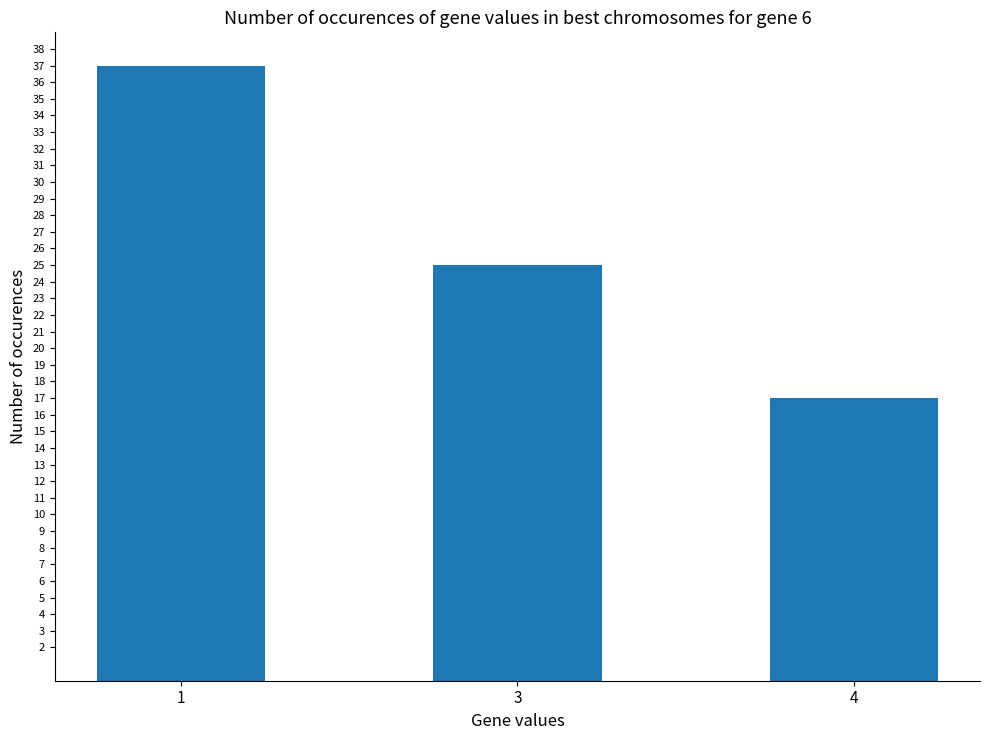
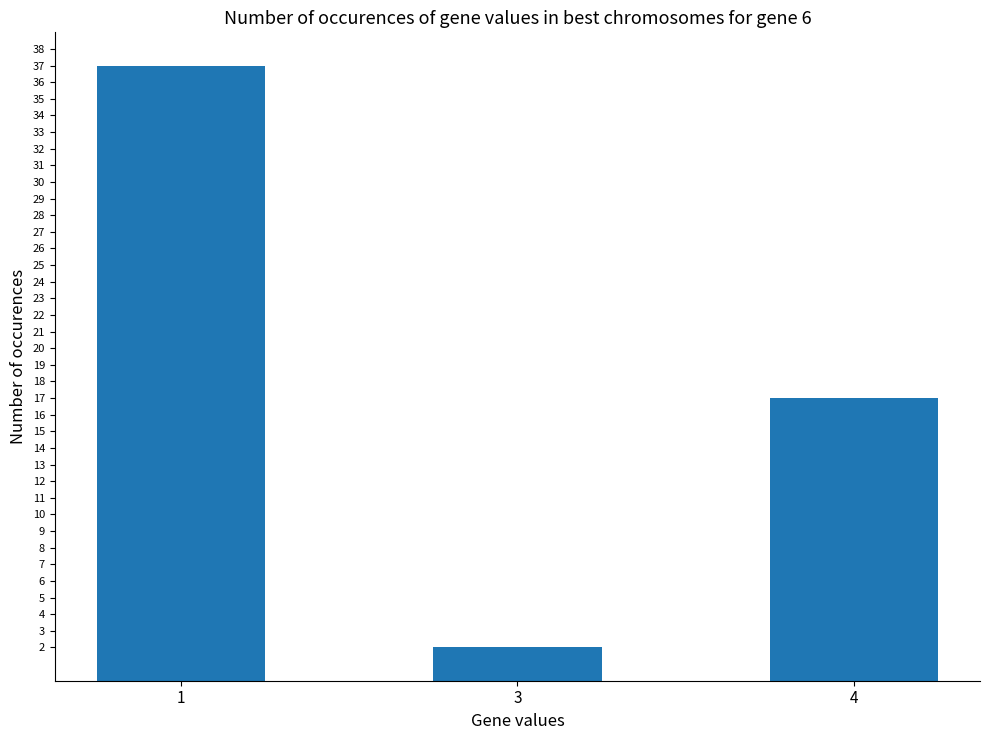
  {
    "1": 37,
-   "3": 25,
+   "3": 2,
    "4": 17
  }
